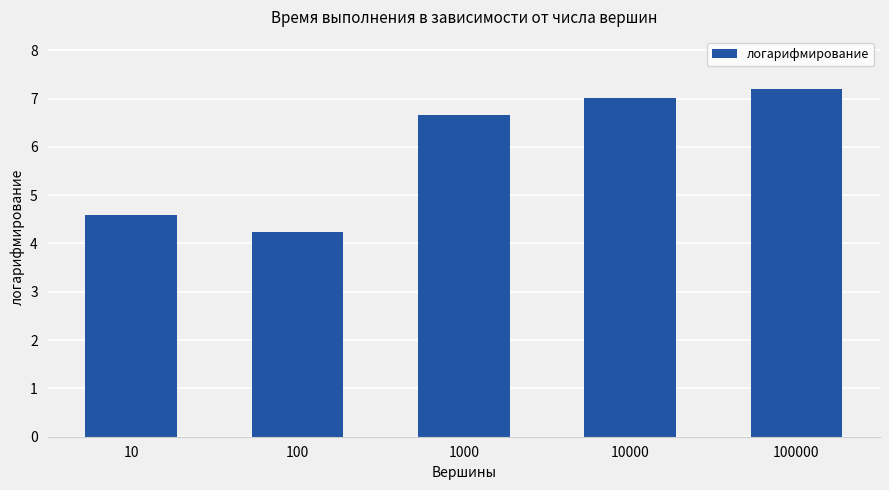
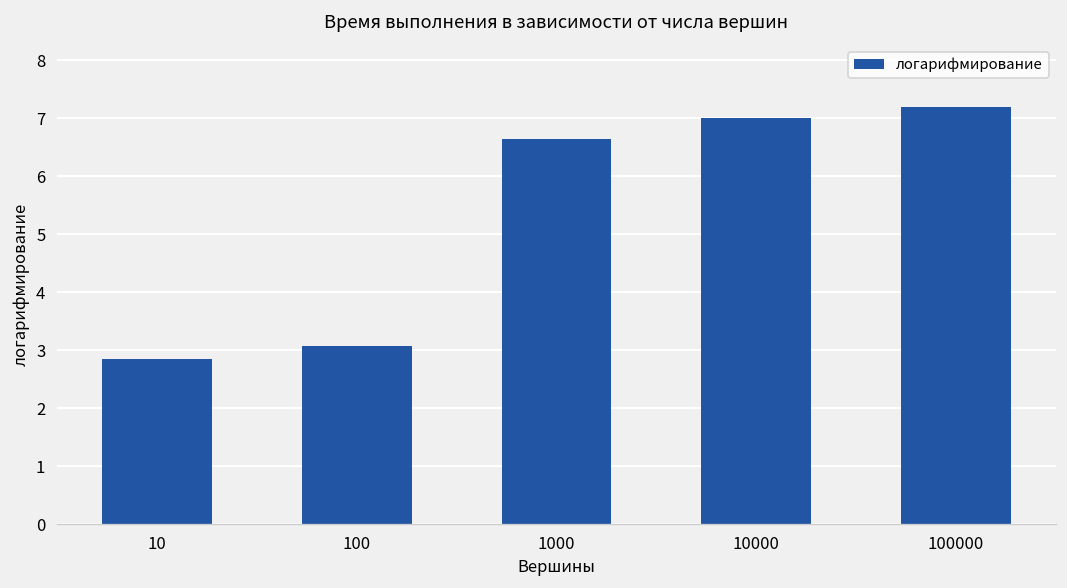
  {
-   "10": 4.6,
-   "100": 4.2,
+   "10": 2.9,
+   "100": 3.1,
    "1000": 6.6,
    "10000": 7.0,
    "100000": 7.2
  }
